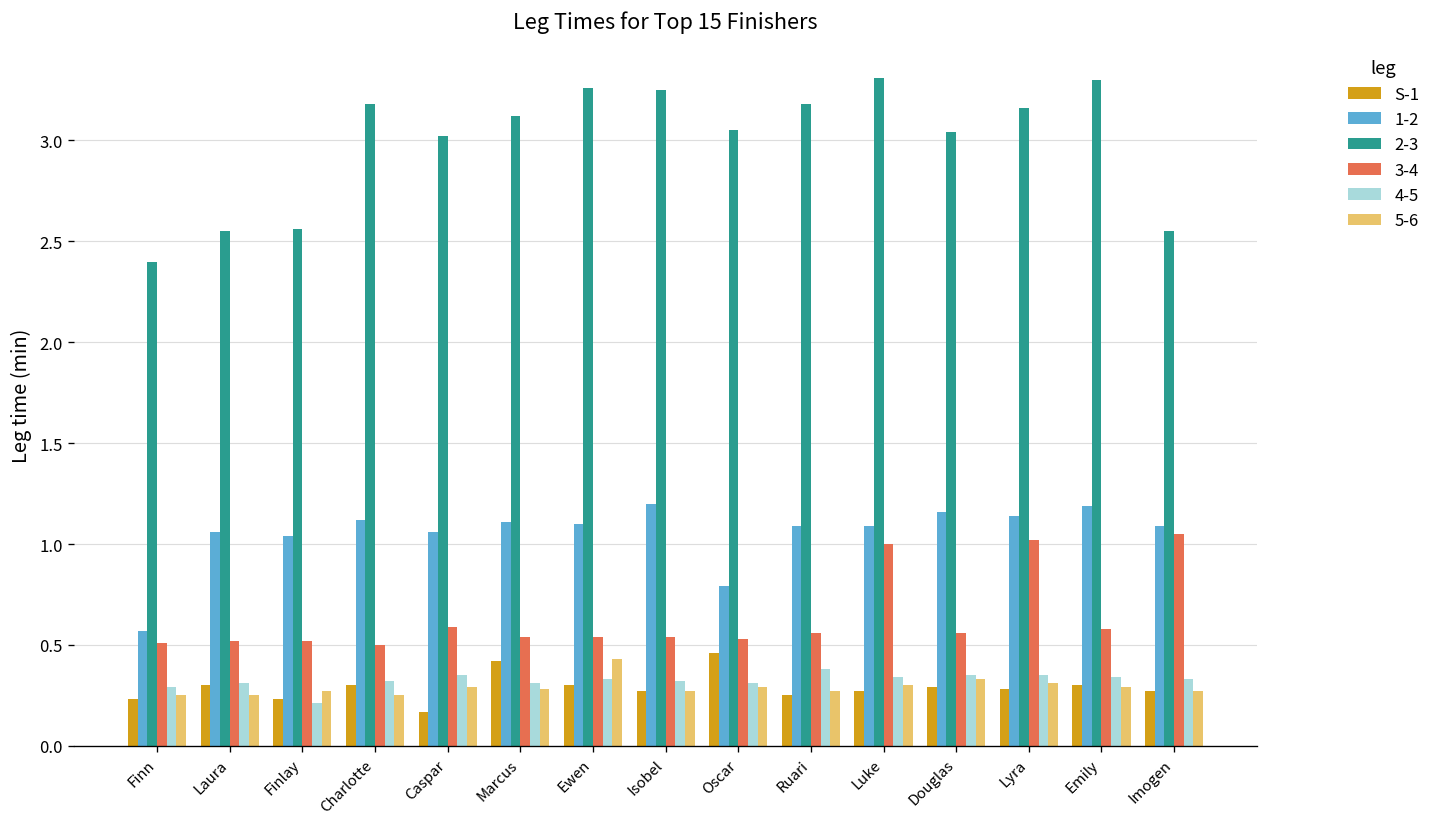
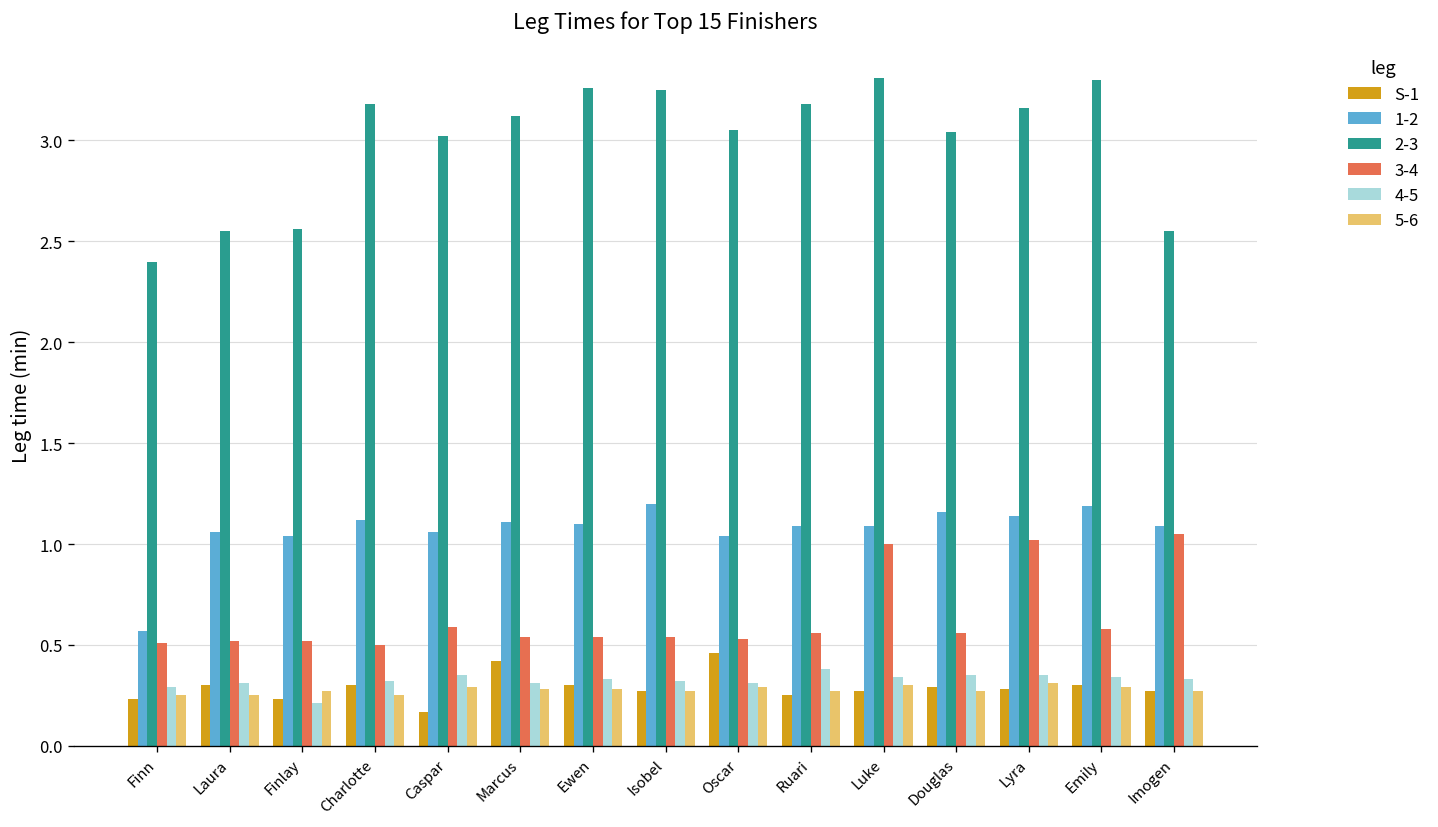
  {
    "S-1": {
      "Finn": 0.23,
      "Laura": 0.30,
      "Finlay": 0.23,
      "Charlotte": 0.30,
      "Caspar": 0.17,
      "Marcus": 0.42,
      "Ewen": 0.30,
      "Isobel": 0.27,
      "Oscar": 0.46,
      "Ruari": 0.25,
      "Luke": 0.27,
      "Douglas": 0.29,
      "Lyra": 0.28,
      "Emily": 0.30,
      "Imogen": 0.27
    },
    "1-2": {
      "Finn": 0.57,
      "Laura": 1.06,
      "Finlay": 1.04,
      "Charlotte": 1.12,
      "Caspar": 1.06,
      "Marcus": 1.11,
      "Ewen": 1.10,
      "Isobel": 1.20,
-     "Oscar": 0.79,
+     "Oscar": 1.04,
      "Ruari": 1.09,
      "Luke": 1.09,
      "Douglas": 1.16,
      "Lyra": 1.14,
      "Emily": 1.19,
      "Imogen": 1.09
    },
    "2-3": {
      "Finn": 2.40,
      "Laura": 2.55,
      "Finlay": 2.56,
      "Charlotte": 3.18,
      "Caspar": 3.02,
      "Marcus": 3.12,
      "Ewen": 3.26,
      "Isobel": 3.25,
      "Oscar": 3.05,
      "Ruari": 3.18,
      "Luke": 3.31,
      "Douglas": 3.04,
      "Lyra": 3.16,
      "Emily": 3.30,
      "Imogen": 2.55
    },
    "3-4": {
      "Finn": 0.51,
      "Laura": 0.52,
      "Finlay": 0.52,
      "Charlotte": 0.50,
      "Caspar": 0.59,
      "Marcus": 0.54,
      "Ewen": 0.54,
      "Isobel": 0.54,
      "Oscar": 0.53,
      "Ruari": 0.56,
      "Luke": 1.00,
      "Douglas": 0.56,
      "Lyra": 1.02,
      "Emily": 0.58,
      "Imogen": 1.05
    },
    "4-5": {
      "Finn": 0.29,
      "Laura": 0.31,
      "Finlay": 0.21,
      "Charlotte": 0.32,
      "Caspar": 0.35,
      "Marcus": 0.31,
      "Ewen": 0.33,
      "Isobel": 0.32,
      "Oscar": 0.31,
      "Ruari": 0.38,
      "Luke": 0.34,
      "Douglas": 0.35,
      "Lyra": 0.35,
      "Emily": 0.34,
      "Imogen": 0.33
    },
    "5-6": {
      "Finn": 0.25,
      "Laura": 0.25,
      "Finlay": 0.27,
      "Charlotte": 0.25,
      "Caspar": 0.29,
      "Marcus": 0.28,
-     "Ewen": 0.43,
+     "Ewen": 0.28,
      "Isobel": 0.27,
      "Oscar": 0.29,
      "Ruari": 0.27,
      "Luke": 0.30,
-     "Douglas": 0.33,
+     "Douglas": 0.27,
      "Lyra": 0.31,
      "Emily": 0.29,
      "Imogen": 0.27
    }
  }
